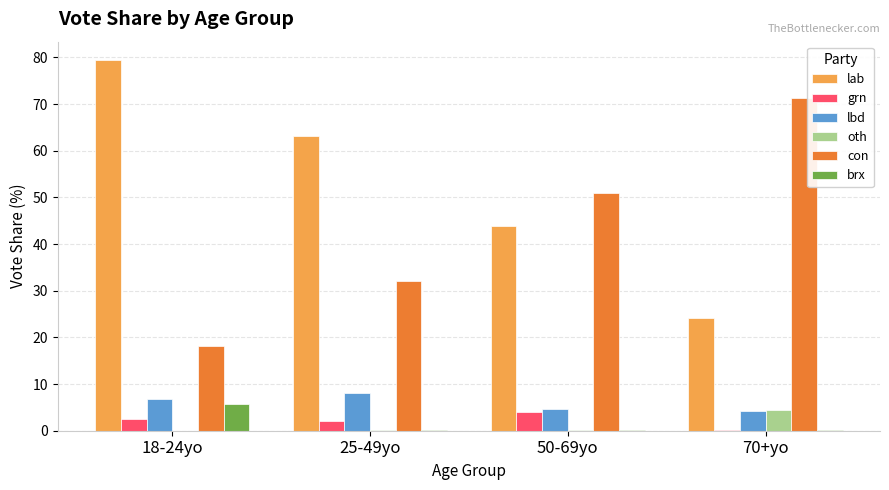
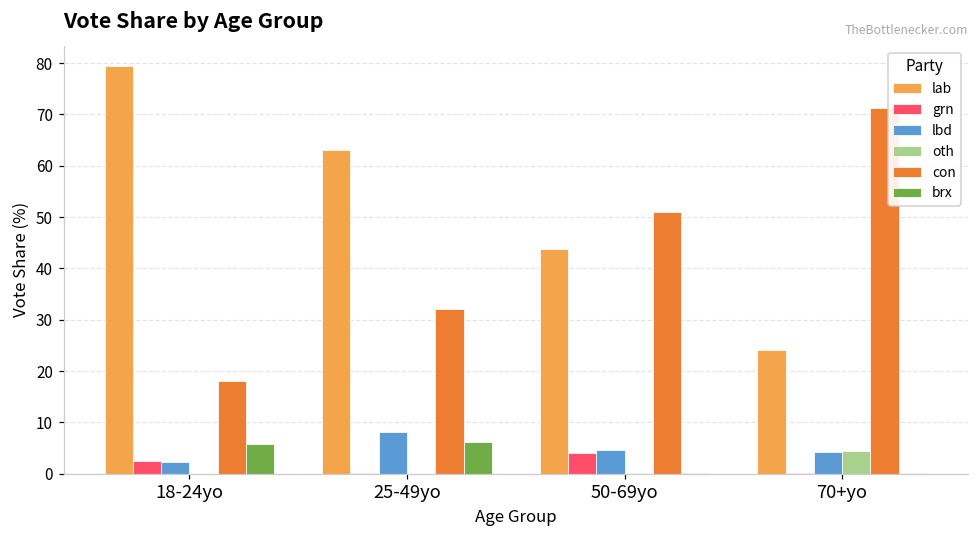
  {
    "grn": {
      "18-24yo": 2,
-     "25-49yo": 2,
+     "25-49yo": 0,
      "50-69yo": 4
    },
    "lbd": {
-     "18-24yo": 7,
+     "18-24yo": 2,
      "25-49yo": 8,
      "50-69yo": 5,
      "70+yo": 4
    },
    "oth": {
      "70+yo": 4
    },
    "brx": {
      "18-24yo": 6,
-     "25-49yo": 0
+     "25-49yo": 6
    }
  }
